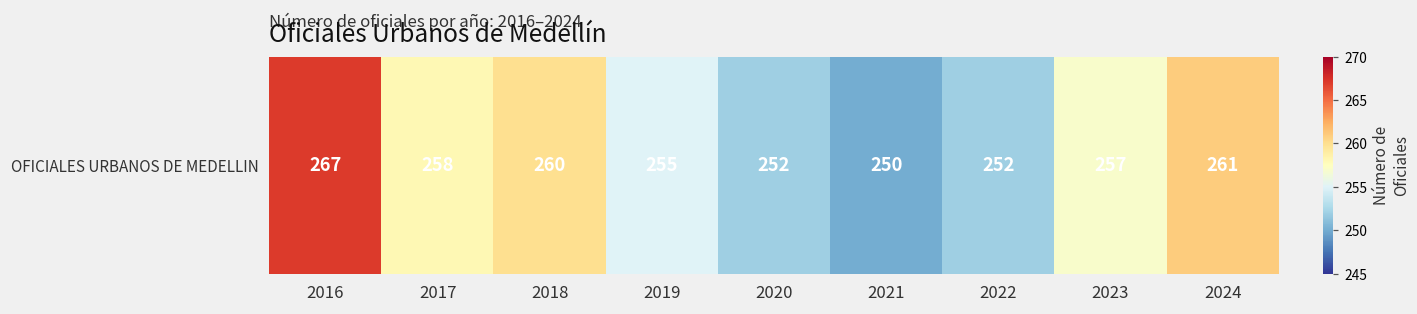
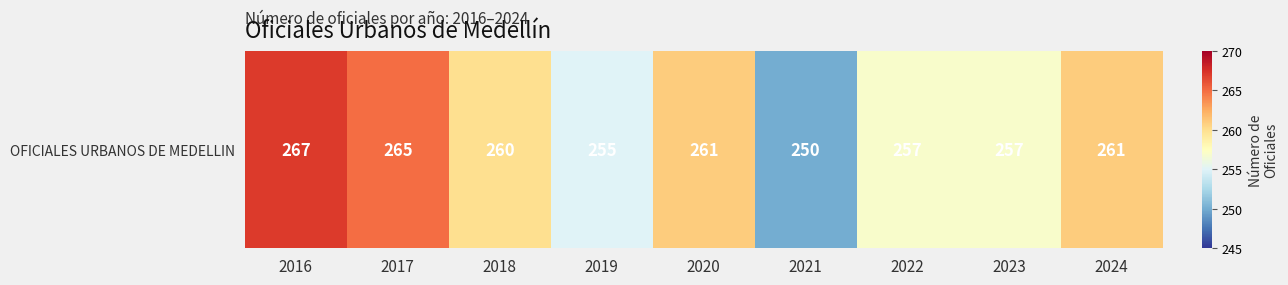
  {
    "OFICIALES URBANOS DE MEDELLIN": {
-     "2017": 258,
-     "2020": 252,
-     "2022": 252
+     "2017": 265,
+     "2020": 261,
+     "2022": 257
    }
  }
